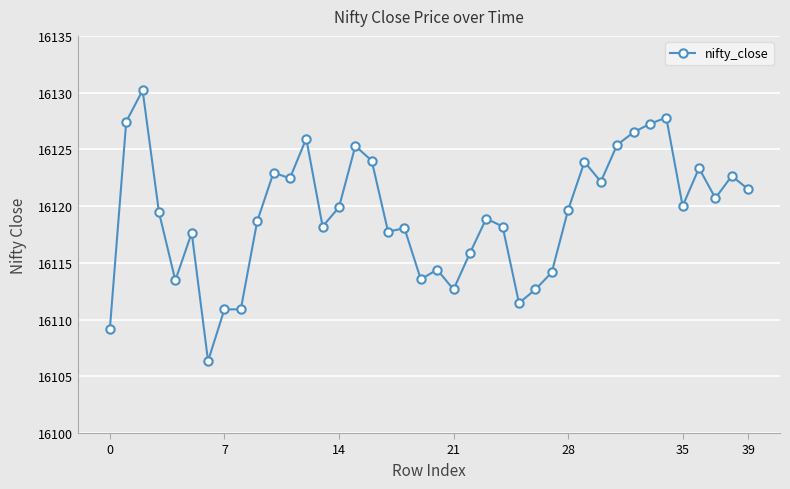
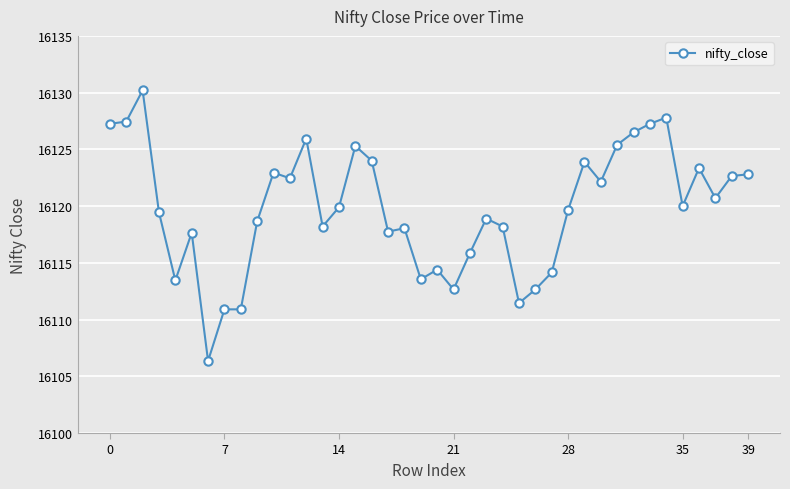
  {
-   "0": 16109.2,
+   "0": 16127.3,
    "7": 16110.9,
    "14": 16119.9,
    "21": 16112.7,
    "28": 16119.7,
    "35": 16120.0,
-   "39": 16121.5
+   "39": 16122.8
  }
